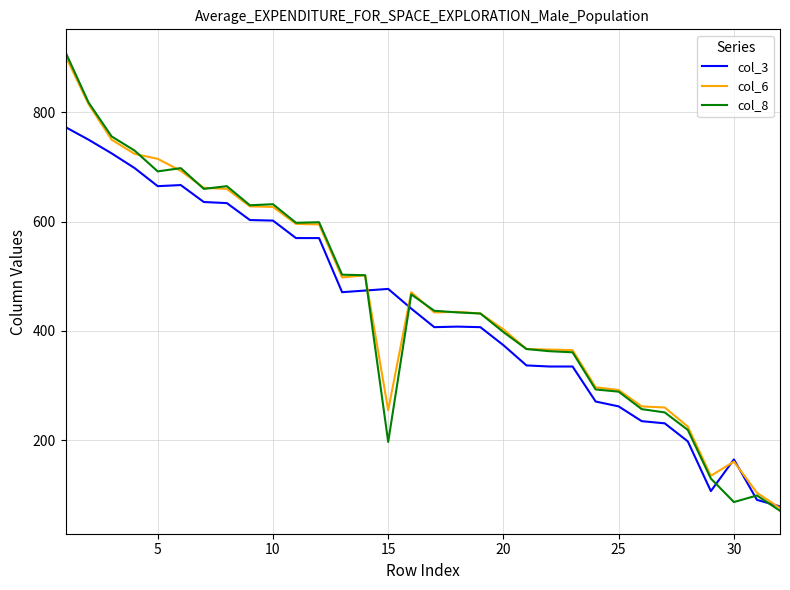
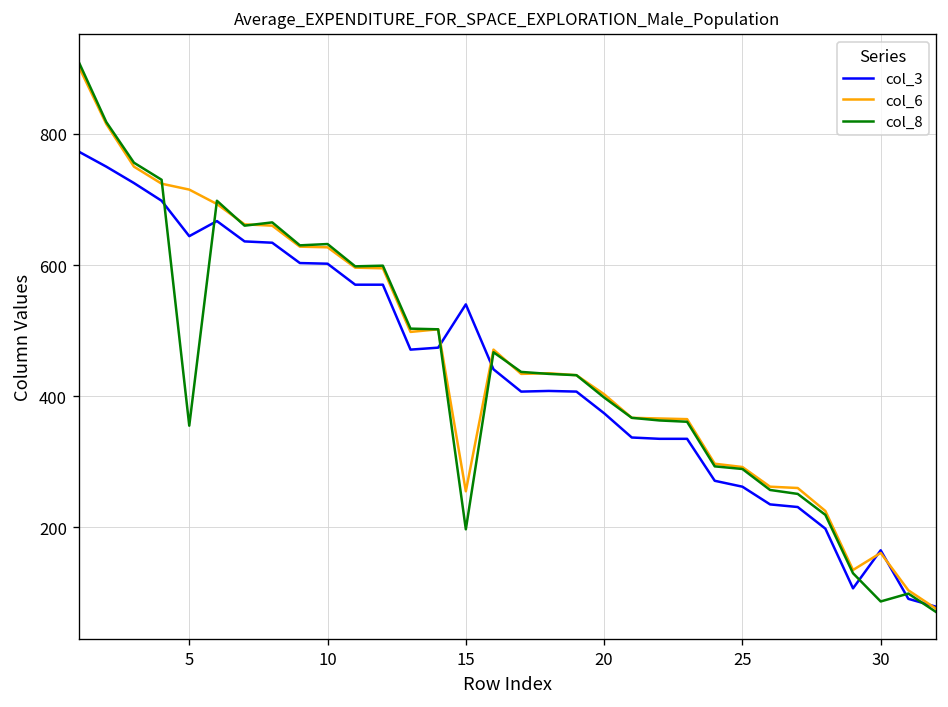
  {
    "col_3": {
-     "5": 670,
+     "5": 640,
      "10": 600,
-     "15": 480,
+     "15": 540,
      "20": 370,
      "25": 260
    },
    "col_6": {
      "5": 720,
      "10": 630,
      "15": 260,
      "20": 400
    },
    "col_8": {
-     "5": 690,
+     "5": 360,
      "10": 630,
      "15": 200,
      "20": 400,
      "30": 90
    }
  }
